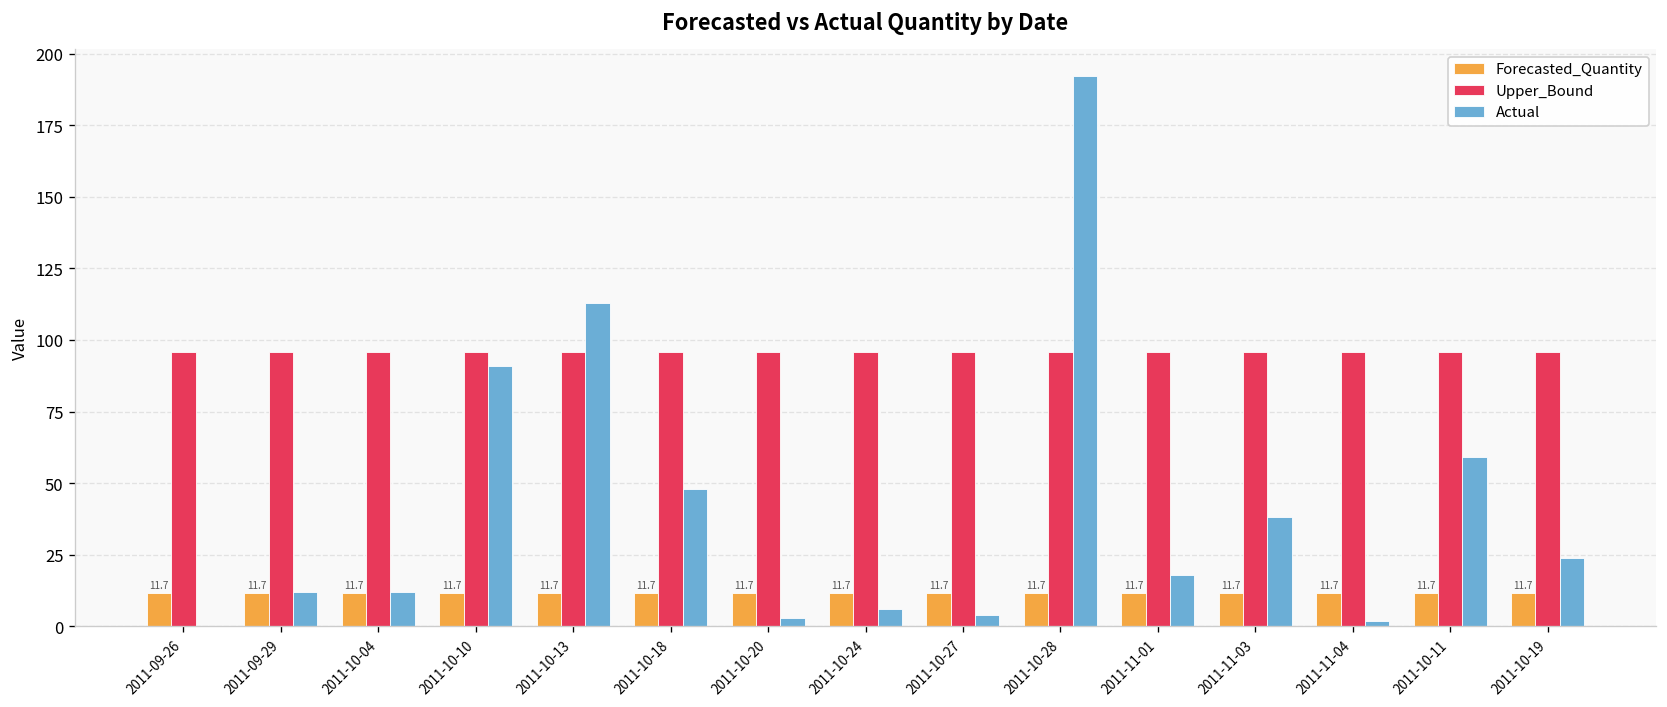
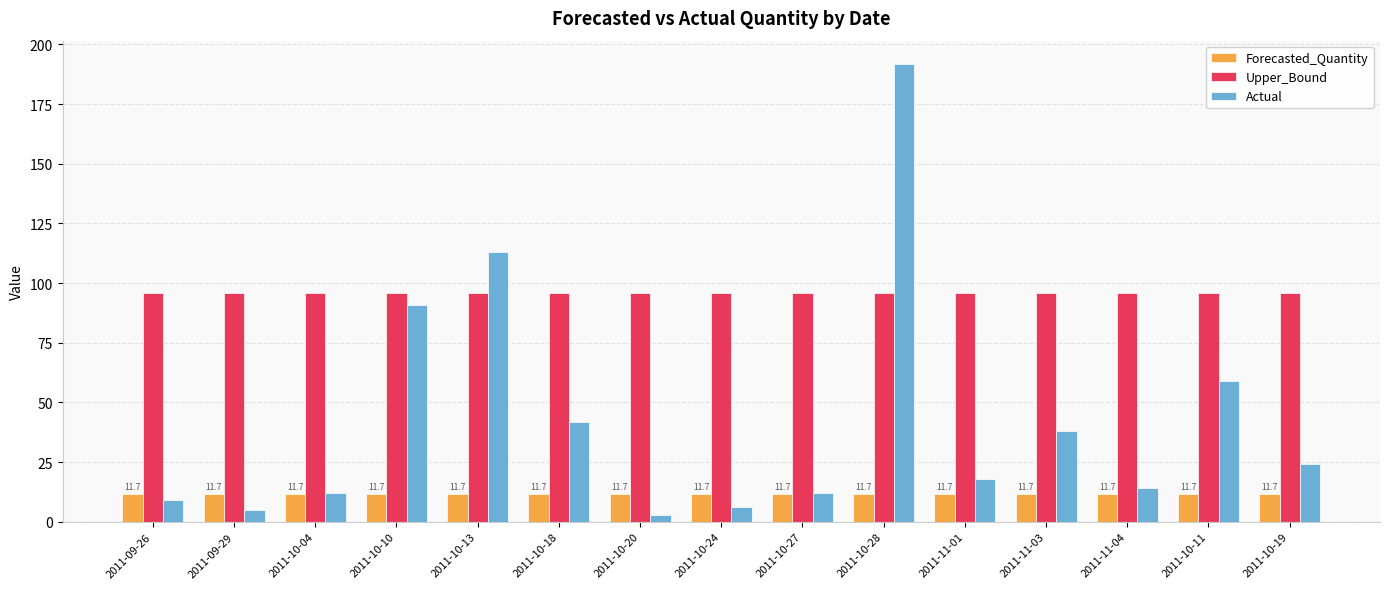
  {
    "Forecasted_Quantity": {
      "2011-09-26": 11.7,
      "2011-09-29": 11.7,
      "2011-10-04": 11.7,
      "2011-10-10": 11.7,
      "2011-10-13": 11.7,
      "2011-10-18": 11.7,
      "2011-10-20": 11.7,
      "2011-10-24": 11.7,
      "2011-10-27": 11.7,
      "2011-10-28": 11.7,
      "2011-11-01": 11.7,
      "2011-11-03": 11.7,
      "2011-11-04": 11.7,
      "2011-10-11": 11.7,
      "2011-10-19": 11.7
    },
    "Upper_Bound": {
      "2011-09-26": 96,
      "2011-09-29": 96,
      "2011-10-04": 96,
      "2011-10-10": 96,
      "2011-10-13": 96,
      "2011-10-18": 96,
      "2011-10-20": 96,
      "2011-10-24": 96,
      "2011-10-27": 96,
      "2011-10-28": 96,
      "2011-11-01": 96,
      "2011-11-03": 96,
      "2011-11-04": 96,
      "2011-10-11": 96,
      "2011-10-19": 96
    },
    "Actual": {
-     "2011-09-26": 0,
-     "2011-09-29": 12,
+     "2011-09-26": 9,
+     "2011-09-29": 5,
      "2011-10-04": 12,
      "2011-10-10": 91,
      "2011-10-13": 113,
-     "2011-10-18": 48,
+     "2011-10-18": 42,
      "2011-10-20": 3,
      "2011-10-24": 6,
-     "2011-10-27": 4,
+     "2011-10-27": 12,
      "2011-10-28": 192,
      "2011-11-01": 18,
      "2011-11-03": 38,
-     "2011-11-04": 2,
+     "2011-11-04": 14,
      "2011-10-11": 59,
      "2011-10-19": 24
    }
  }
